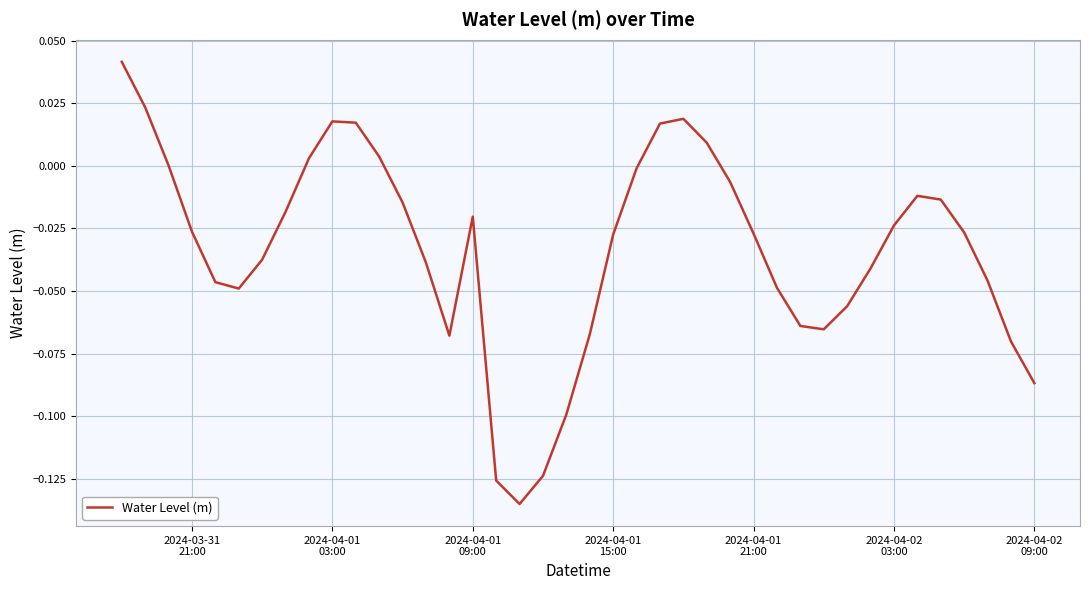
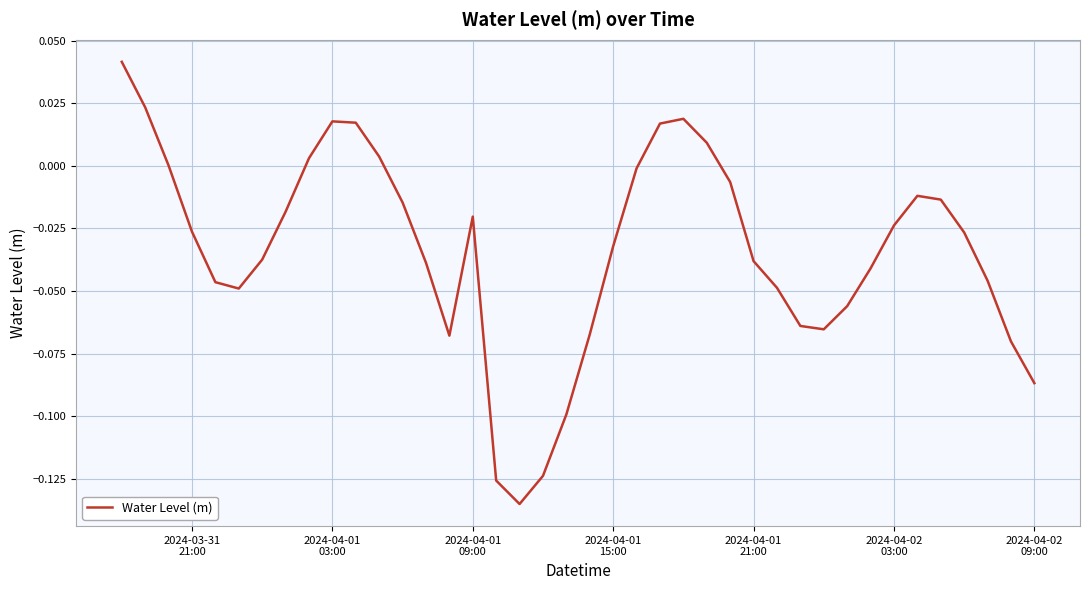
  {
    "2024-03-31 21:00": -0.026,
    "2024-04-01 03:00": 0.018,
    "2024-04-01 09:00": -0.020,
-   "2024-04-01 15:00": -0.027,
-   "2024-04-01 21:00": -0.027,
+   "2024-04-01 15:00": -0.032,
+   "2024-04-01 21:00": -0.038,
    "2024-04-02 03:00": -0.024,
    "2024-04-02 09:00": -0.087
  }
